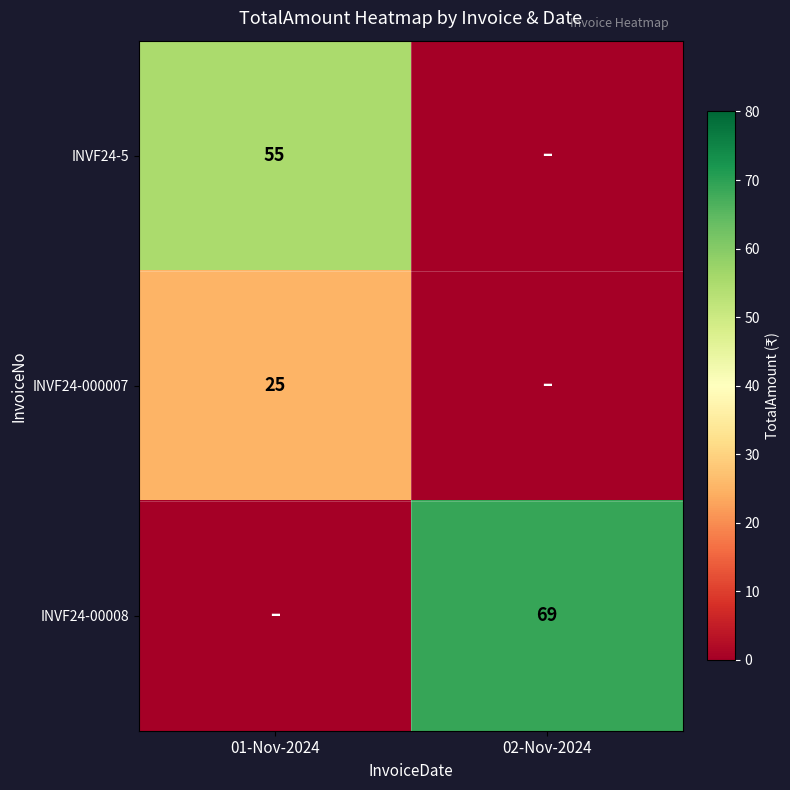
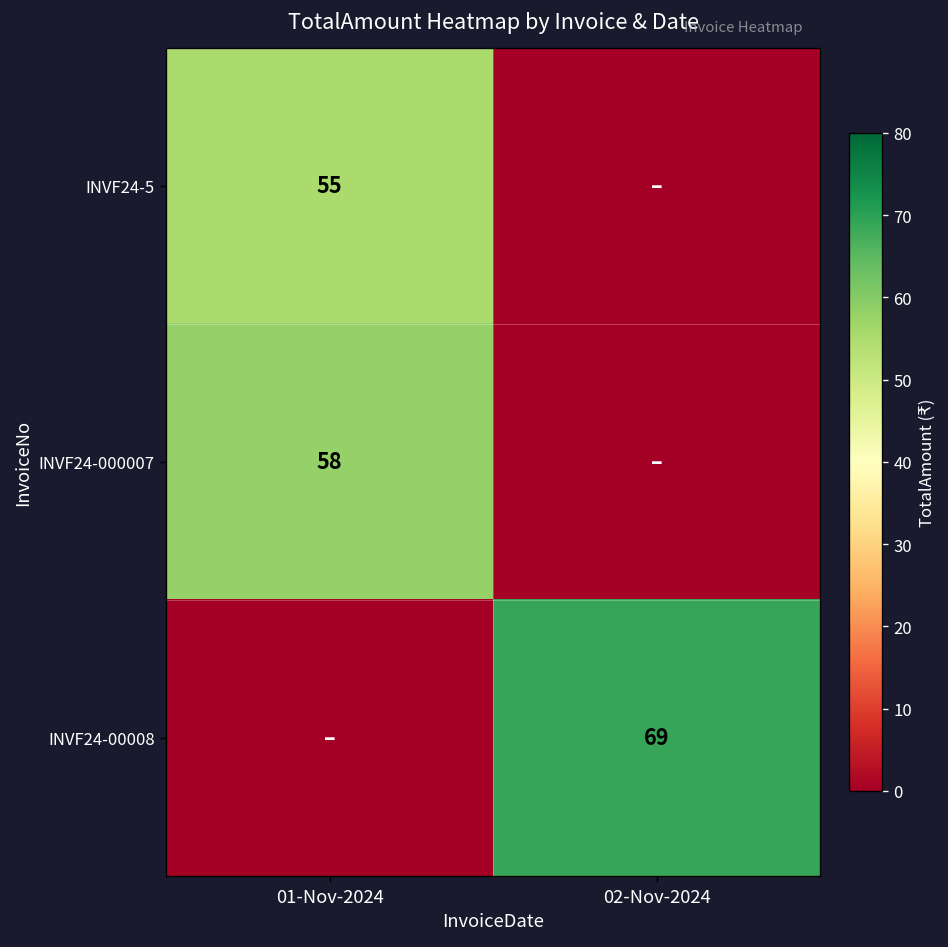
  {
    "INVF24-5": {
      "01-Nov-2024": 55
    },
    "INVF24-000007": {
-     "01-Nov-2024": 25
+     "01-Nov-2024": 58
    },
    "INVF24-00008": {
      "02-Nov-2024": 69
    }
  }
